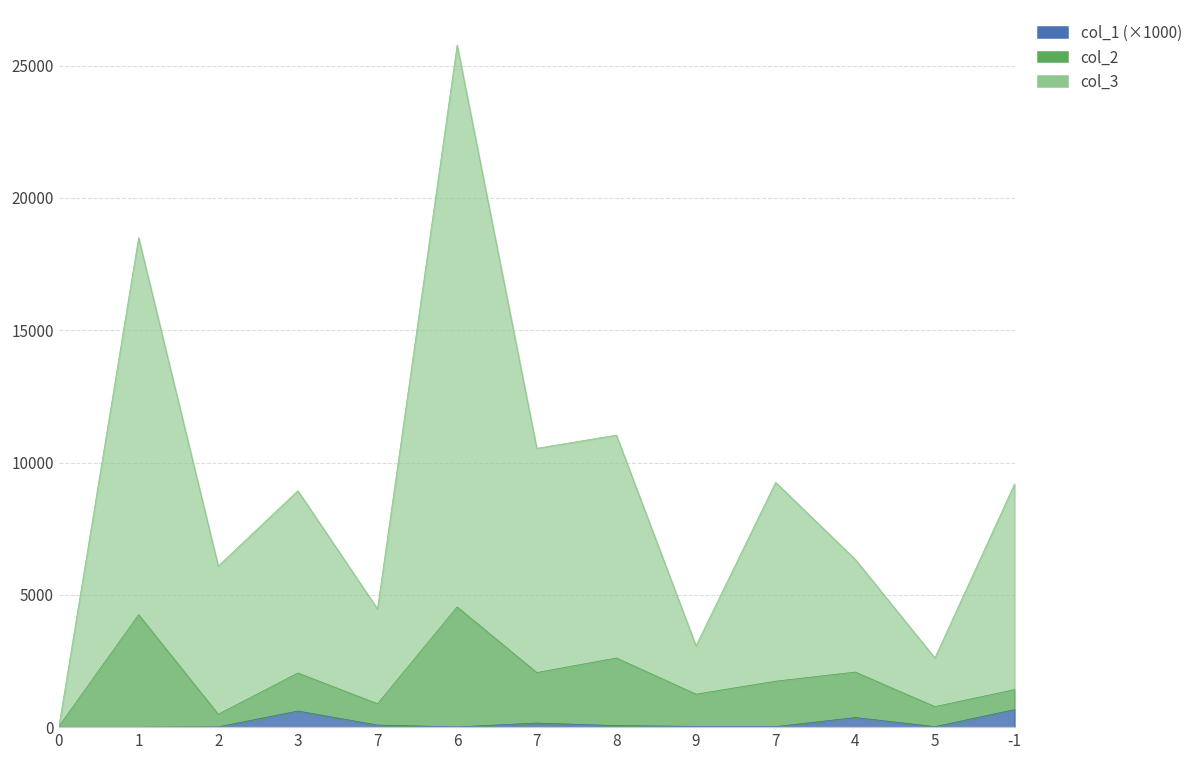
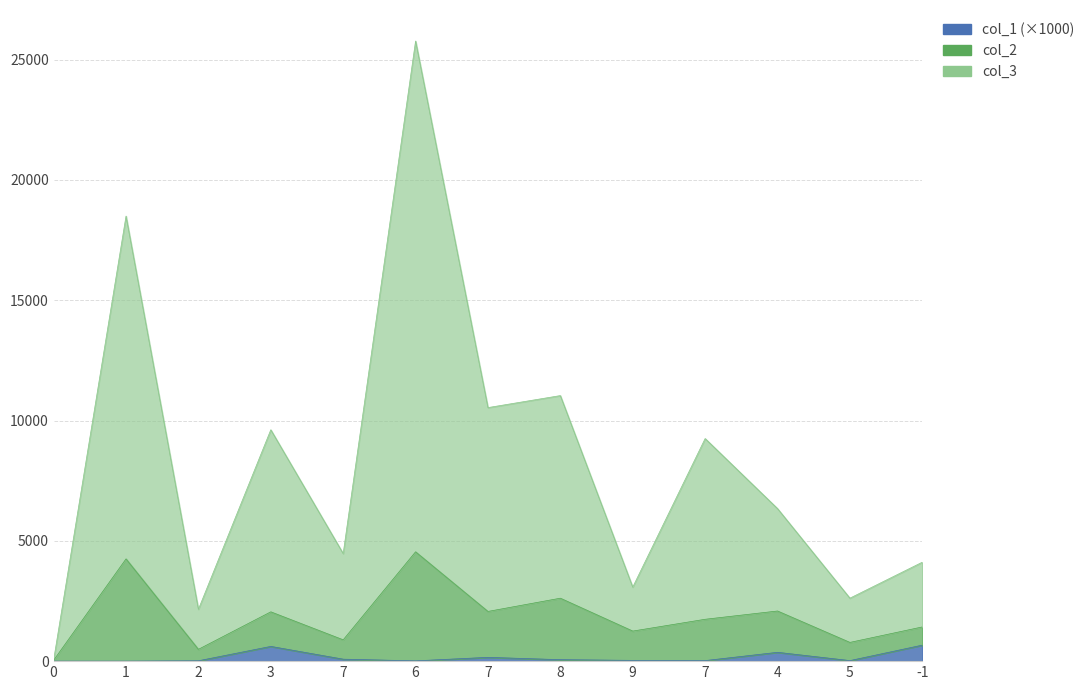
  {
    "col_1 (×1000)": {
      "1": 0,
      "2": 0,
      "3": 600,
      "6": 0,
      "8": 100,
      "9": 0,
      "4": 400,
      "5": 0,
      "-1": 700
    },
    "col_2": {
      "1": 4200,
      "2": 500,
      "3": 1400,
      "6": 4500,
      "8": 2600,
      "9": 1200,
      "4": 1700,
      "5": 800,
      "-1": 800
    },
    "col_3": {
      "1": 14200,
-     "2": 5600,
-     "3": 6900,
+     "2": 1700,
+     "3": 7600,
      "6": 21200,
      "8": 8400,
      "9": 1800,
      "4": 4300,
      "5": 1800,
-     "-1": 7800
+     "-1": 2700
    }
  }
